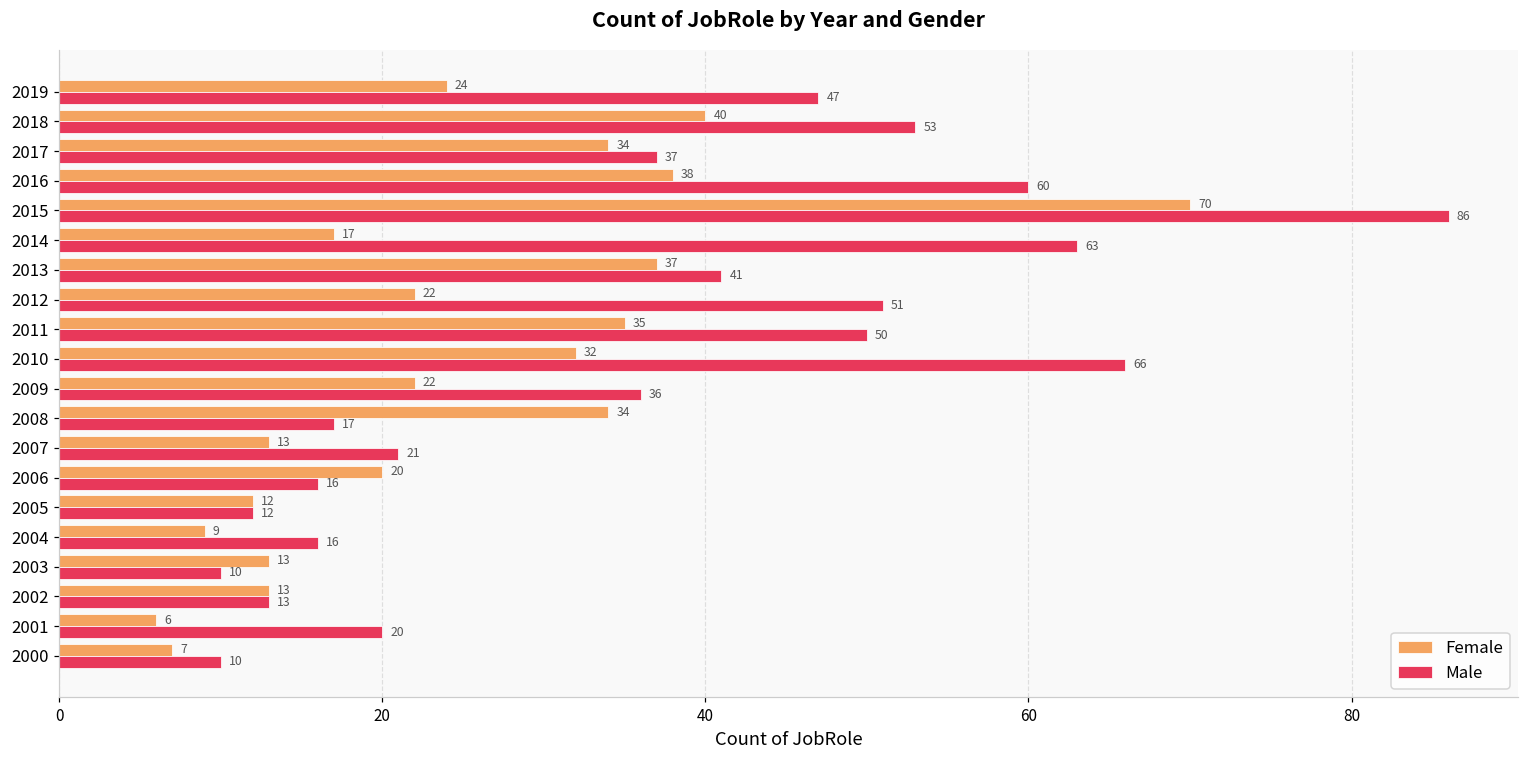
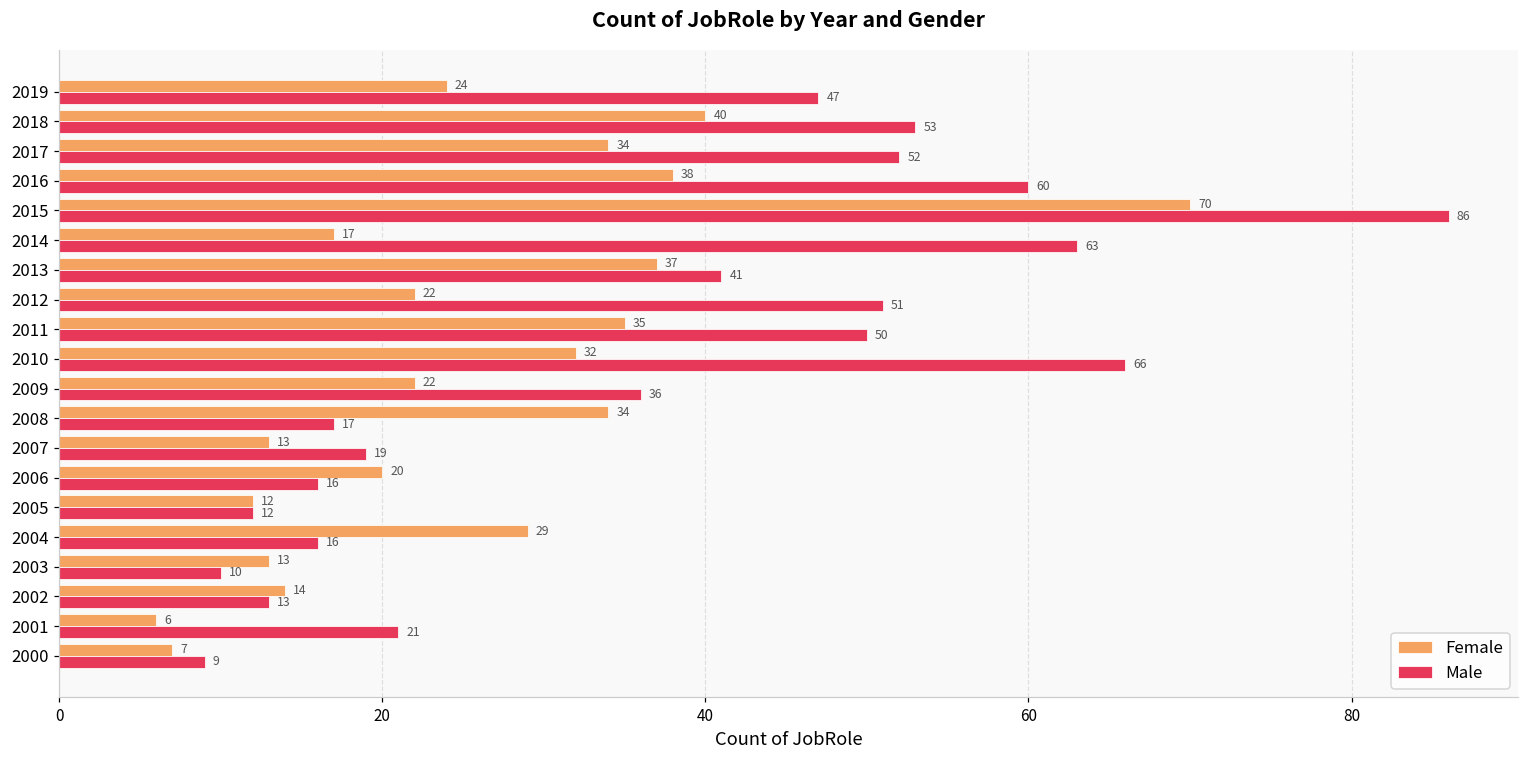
  {
    "Female": {
      "2019": 24,
      "2018": 40,
      "2017": 34,
      "2016": 38,
      "2015": 70,
      "2014": 17,
      "2013": 37,
      "2012": 22,
      "2011": 35,
      "2010": 32,
      "2009": 22,
      "2008": 34,
      "2007": 13,
      "2006": 20,
      "2005": 12,
-     "2004": 9,
+     "2004": 29,
      "2003": 13,
-     "2002": 13,
+     "2002": 14,
      "2001": 6,
      "2000": 7
    },
    "Male": {
      "2019": 47,
      "2018": 53,
-     "2017": 37,
+     "2017": 52,
      "2016": 60,
      "2015": 86,
      "2014": 63,
      "2013": 41,
      "2012": 51,
      "2011": 50,
      "2010": 66,
      "2009": 36,
      "2008": 17,
-     "2007": 21,
+     "2007": 19,
      "2006": 16,
      "2005": 12,
      "2004": 16,
      "2003": 10,
      "2002": 13,
-     "2001": 20,
-     "2000": 10
+     "2001": 21,
+     "2000": 9
    }
  }
